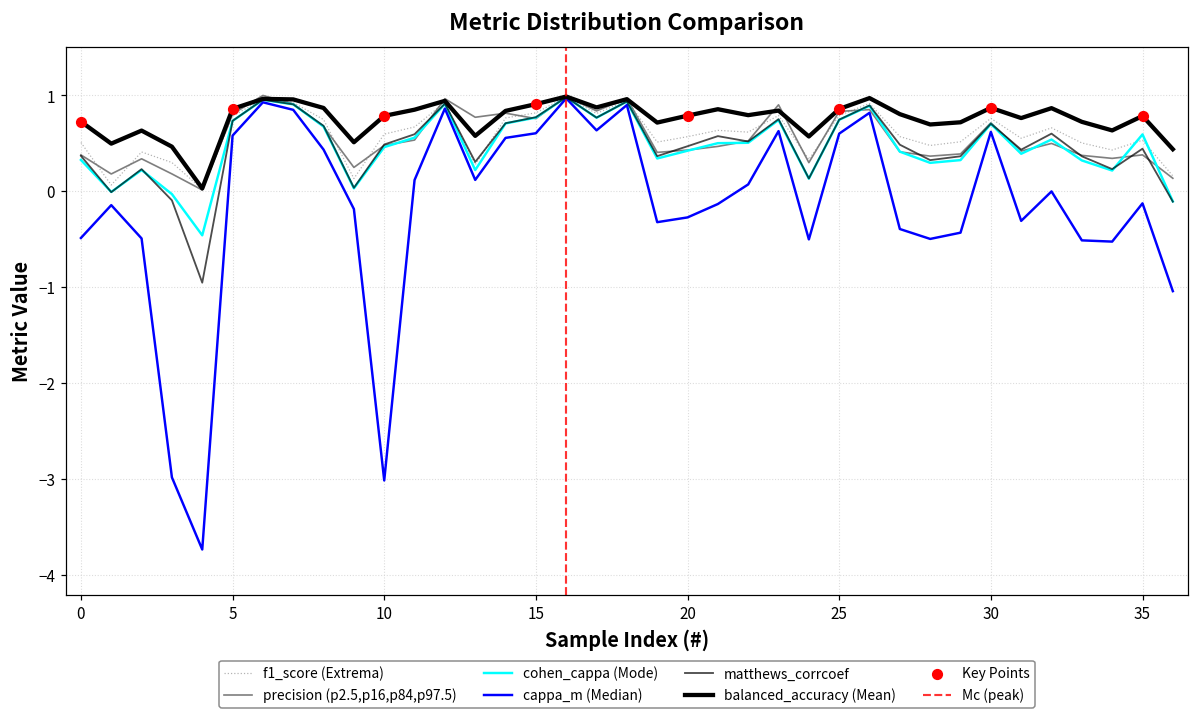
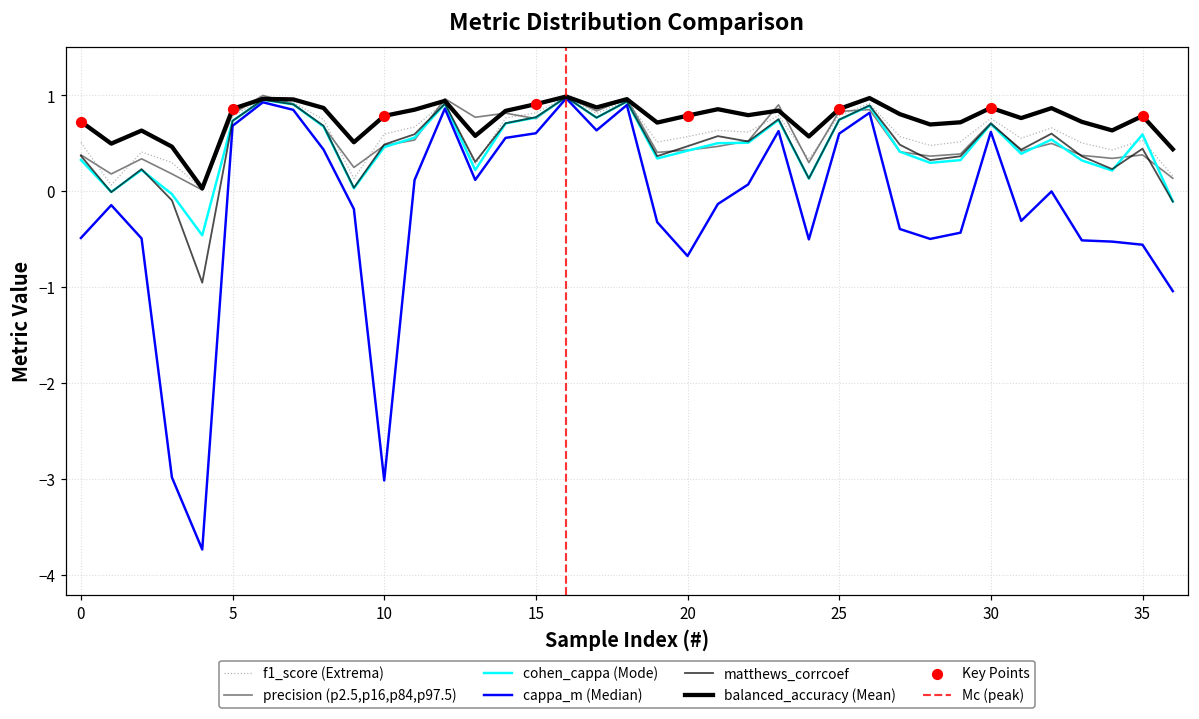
  {
    "cohen_cappa (Mode)": {
      "0": 0.3,
      "35": 0.6
    },
    "cappa_m (Median)": {
      "0": -0.5,
-     "5": 0.6,
+     "5": 0.7,
      "10": -3.0,
      "15": 0.6,
-     "20": -0.3,
+     "20": -0.7,
      "25": 0.6,
      "30": 0.6,
-     "35": -0.1
+     "35": -0.6
    }
  }
